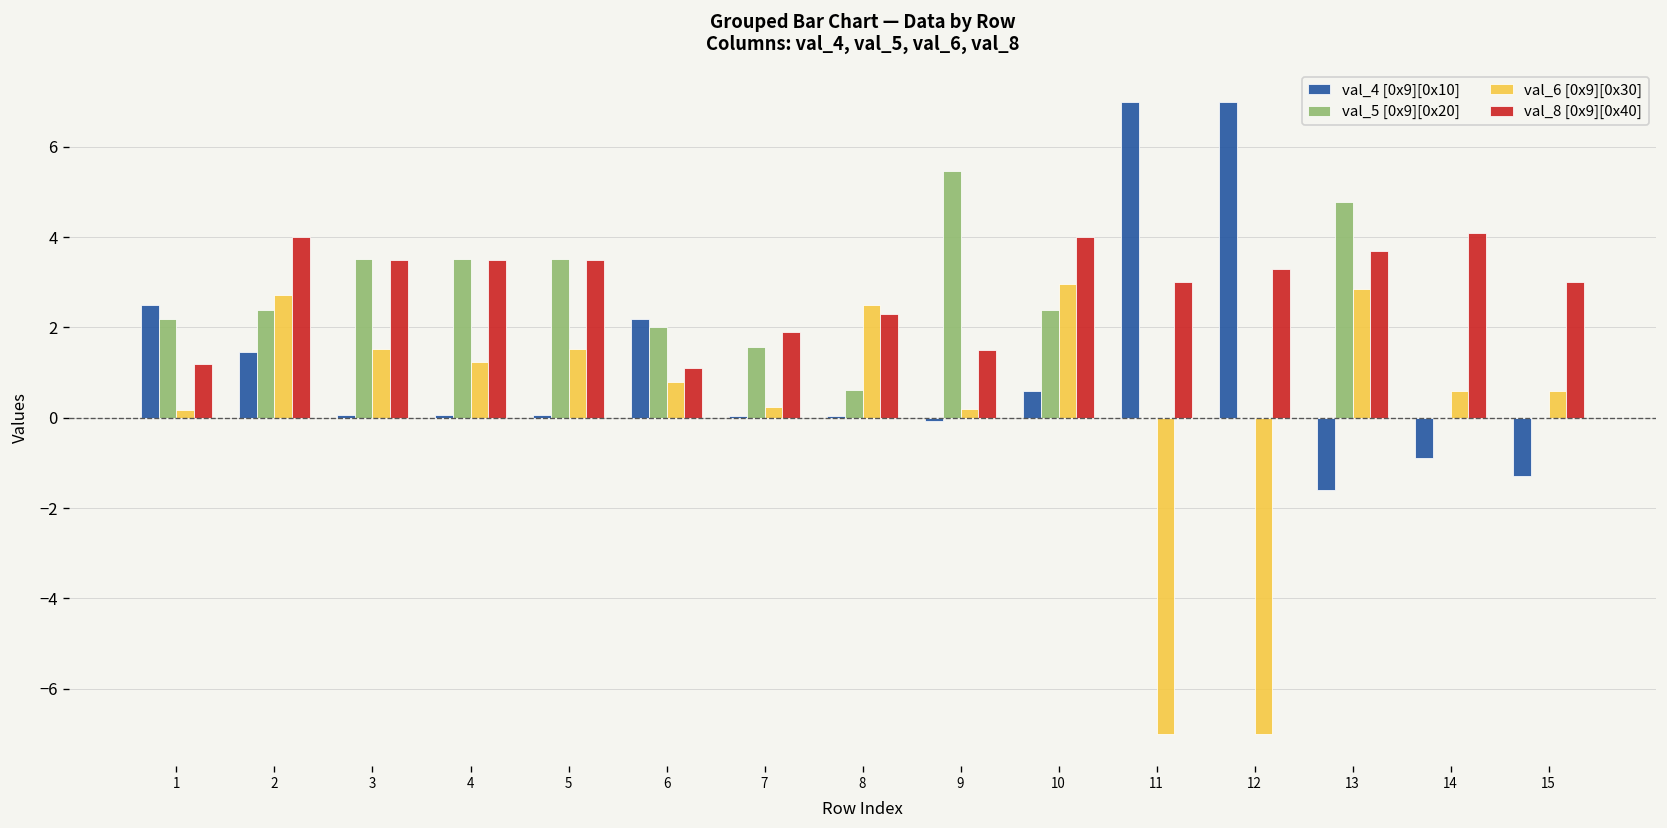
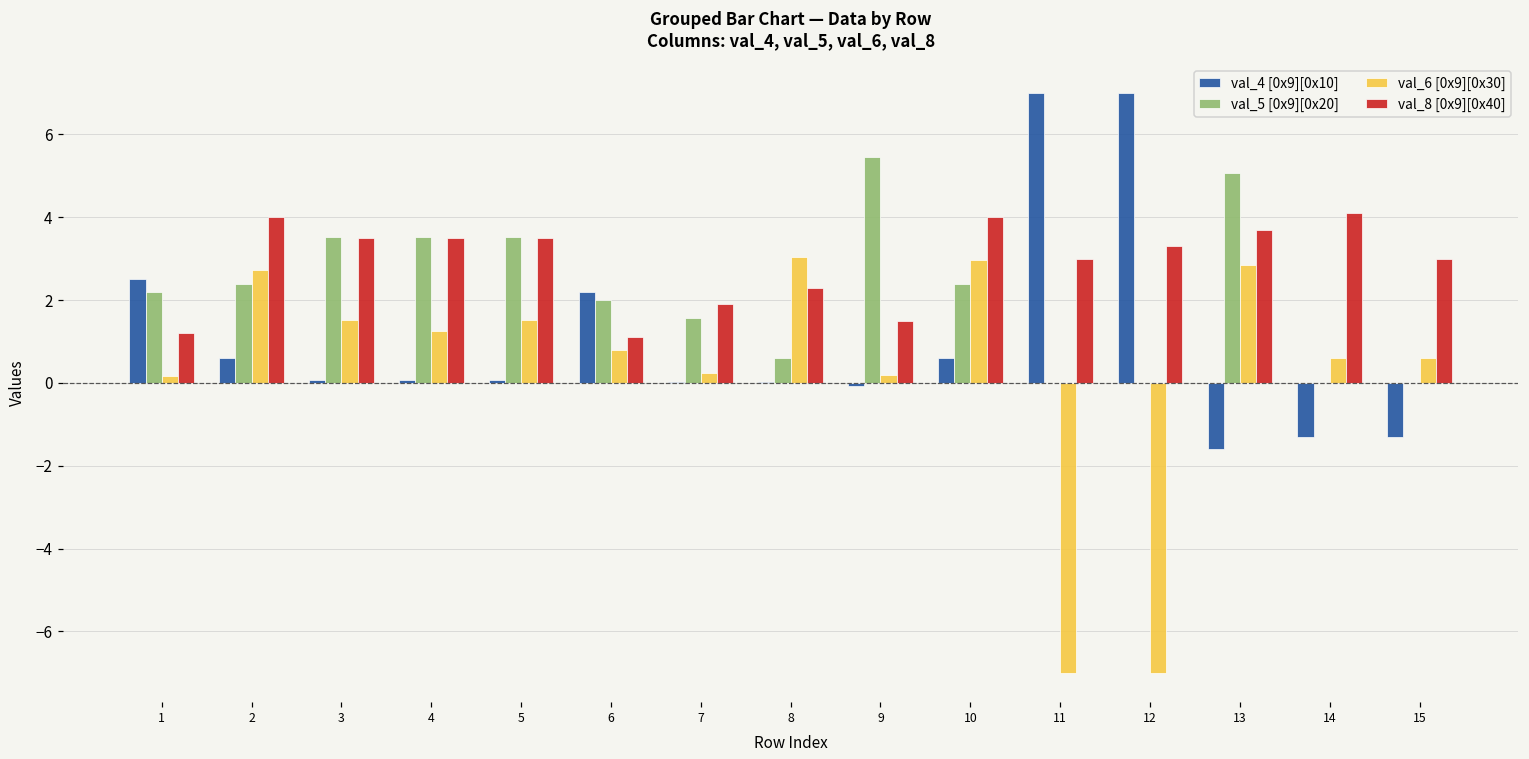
  {
    "val_4 [0x9][0x10]": {
      "1": 2.5,
-     "2": 1.5,
+     "2": 0.6,
      "3": 0.1,
      "4": 0.1,
      "5": 0.1,
      "6": 2.2,
      "10": 0.6,
      "11": 7.0,
      "12": 7.0,
      "13": -1.6,
-     "14": -0.9,
+     "14": -1.3,
      "15": -1.3
    },
    "val_5 [0x9][0x20]": {
      "1": 2.2,
      "2": 2.4,
      "3": 3.5,
      "4": 3.5,
      "5": 3.5,
      "6": 2.0,
      "7": 1.6,
      "8": 0.6,
      "9": 5.5,
      "10": 2.4,
      "11": 0.0,
      "12": 0.0,
-     "13": 4.8,
+     "13": 5.1,
      "14": 0.0,
      "15": 0.0
    },
    "val_6 [0x9][0x30]": {
      "1": 0.2,
      "2": 2.7,
      "3": 1.5,
      "4": 1.2,
      "5": 1.5,
      "6": 0.8,
      "7": 0.2,
-     "8": 2.5,
+     "8": 3.0,
      "9": 0.2,
      "10": 3.0,
      "11": -7.0,
      "12": -7.0,
      "13": 2.8,
      "14": 0.6,
      "15": 0.6
    },
    "val_8 [0x9][0x40]": {
      "1": 1.2,
      "2": 4.0,
      "3": 3.5,
      "4": 3.5,
      "5": 3.5,
      "6": 1.1,
      "7": 1.9,
      "8": 2.3,
      "9": 1.5,
      "10": 4.0,
      "11": 3.0,
      "12": 3.3,
      "13": 3.7,
      "14": 4.1,
      "15": 3.0
    }
  }
